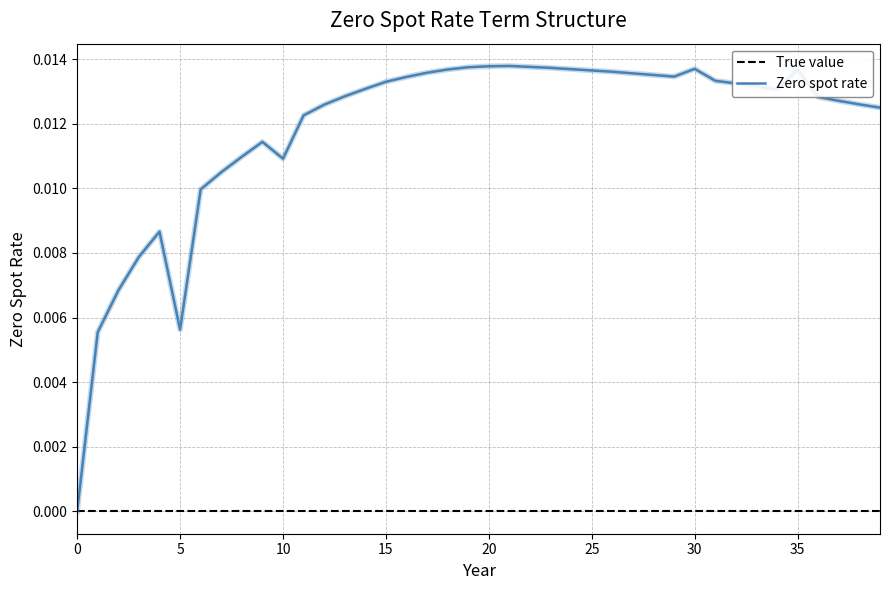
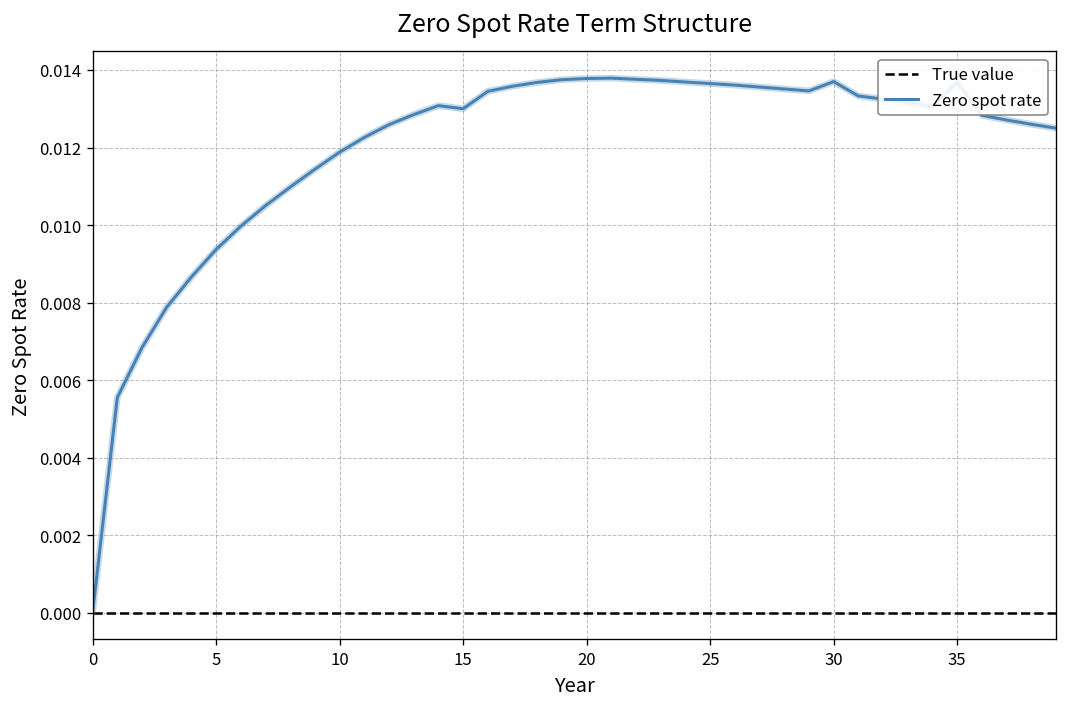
  {
    "0": 0.0000,
-   "5": 0.0056,
-   "10": 0.0109,
-   "15": 0.0133,
+   "5": 0.0094,
+   "10": 0.0119,
+   "15": 0.0130,
    "20": 0.0138,
    "25": 0.0137,
    "30": 0.0137
  }
